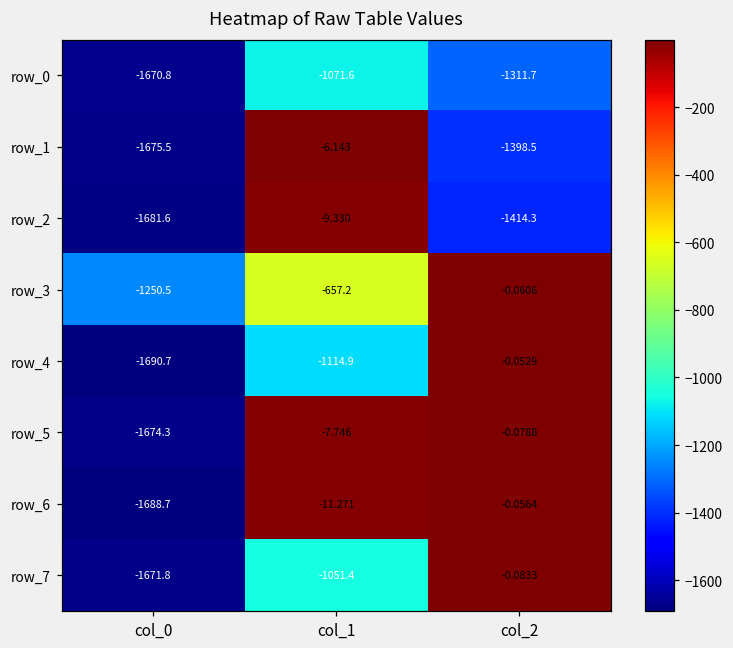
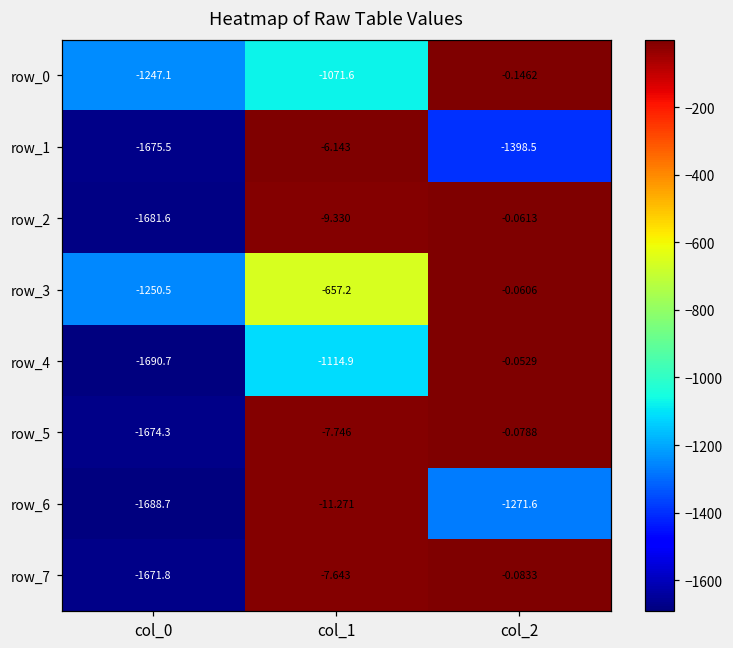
  {
    "row_0": {
-     "col_0": -1670.8,
+     "col_0": -1247.1,
      "col_1": -1071.6,
-     "col_2": -1311.7
+     "col_2": -0.1462
    },
    "row_1": {
      "col_0": -1675.5,
      "col_1": -6.143,
      "col_2": -1398.5
    },
    "row_2": {
      "col_0": -1681.6,
      "col_1": -9.330,
-     "col_2": -1414.3
+     "col_2": -0.0613
    },
    "row_3": {
      "col_0": -1250.5,
      "col_1": -657.2,
      "col_2": -0.0606
    },
    "row_4": {
      "col_0": -1690.7,
      "col_1": -1114.9,
      "col_2": -0.0529
    },
    "row_5": {
      "col_0": -1674.3,
      "col_1": -7.746,
      "col_2": -0.0788
    },
    "row_6": {
      "col_0": -1688.7,
      "col_1": -11.271,
-     "col_2": -0.0564
+     "col_2": -1271.6
    },
    "row_7": {
      "col_0": -1671.8,
-     "col_1": -1051.4,
+     "col_1": -7.643,
      "col_2": -0.0833
    }
  }
